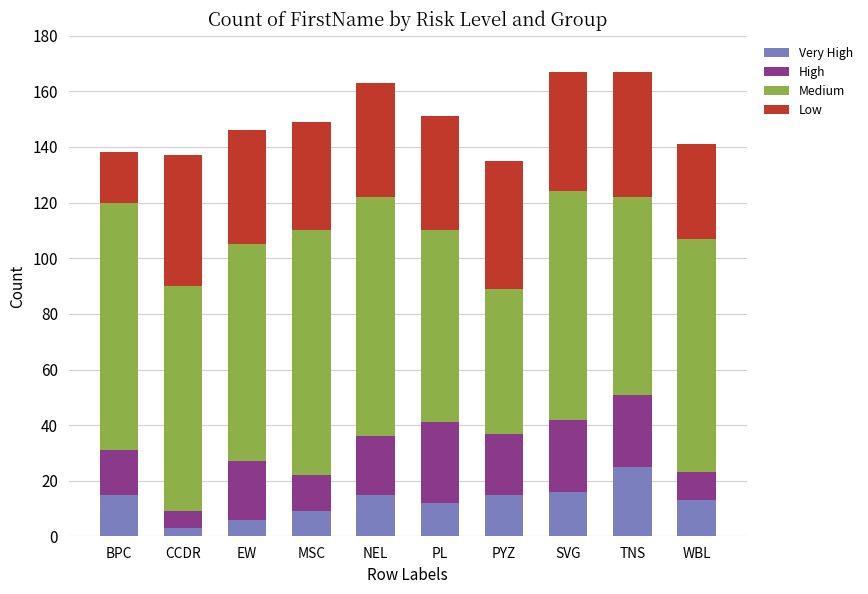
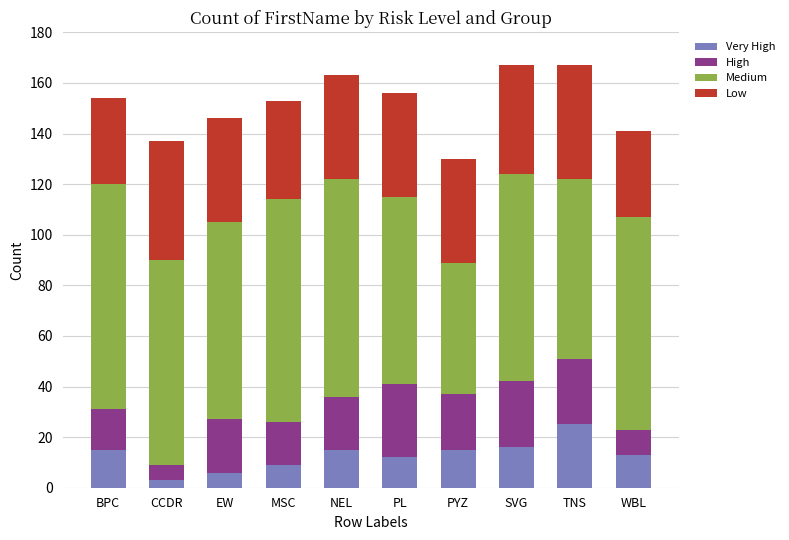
  {
    "Very High": {
      "BPC": 15,
      "CCDR": 3,
      "EW": 6,
      "MSC": 9,
      "NEL": 15,
      "PL": 12,
      "PYZ": 15,
      "SVG": 16,
      "TNS": 25,
      "WBL": 13
    },
    "High": {
      "BPC": 16,
      "CCDR": 6,
      "EW": 21,
-     "MSC": 13,
+     "MSC": 17,
      "NEL": 21,
      "PL": 29,
      "PYZ": 22,
      "SVG": 26,
      "TNS": 26,
      "WBL": 10
    },
    "Medium": {
      "BPC": 89,
      "CCDR": 81,
      "EW": 78,
      "MSC": 88,
      "NEL": 86,
-     "PL": 69,
+     "PL": 74,
      "PYZ": 52,
      "SVG": 82,
      "TNS": 71,
      "WBL": 84
    },
    "Low": {
-     "BPC": 18,
+     "BPC": 34,
      "CCDR": 47,
      "EW": 41,
      "MSC": 39,
      "NEL": 41,
      "PL": 41,
-     "PYZ": 46,
+     "PYZ": 41,
      "SVG": 43,
      "TNS": 45,
      "WBL": 34
    }
  }
